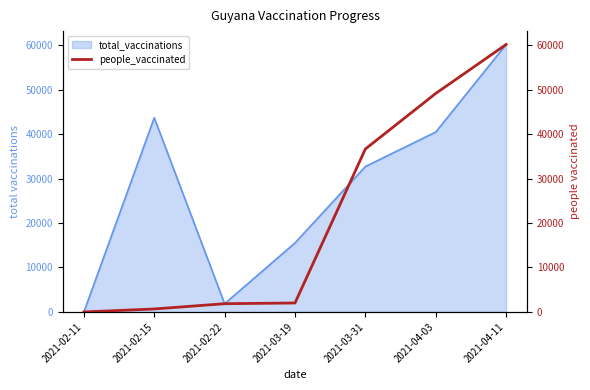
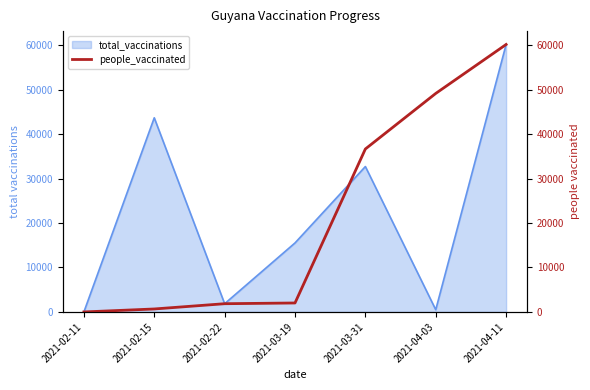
  {
    "total_vaccinations": {
      "2021-02-11": 0,
      "2021-02-15": 44000,
      "2021-02-22": 2000,
      "2021-03-19": 16000,
      "2021-03-31": 33000,
-     "2021-04-03": 40000,
+     "2021-04-03": 1000,
      "2021-04-11": 60000
    },
    "people_vaccinated": {
      "2021-02-11": 0,
      "2021-02-15": 1000,
      "2021-02-22": 2000,
      "2021-03-19": 2000,
      "2021-03-31": 37000,
      "2021-04-03": 49000,
      "2021-04-11": 60000
    }
  }
